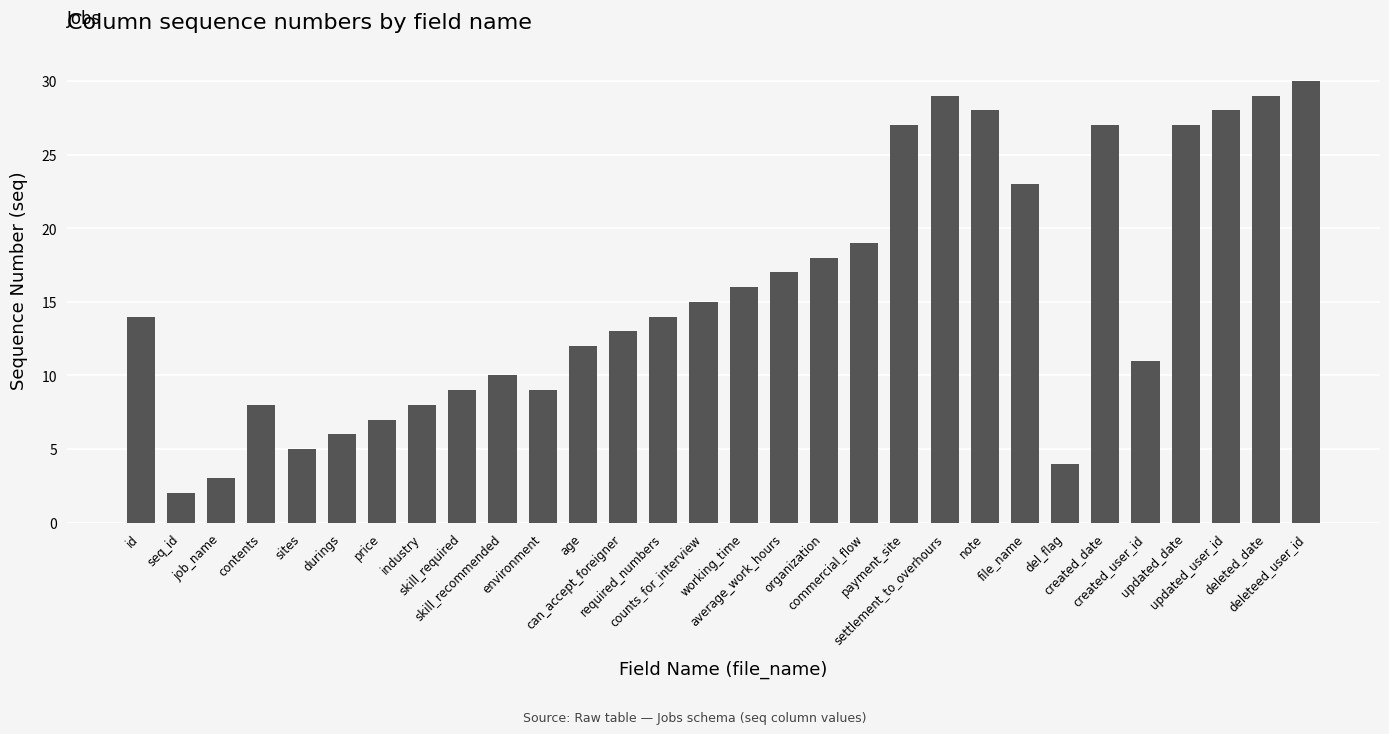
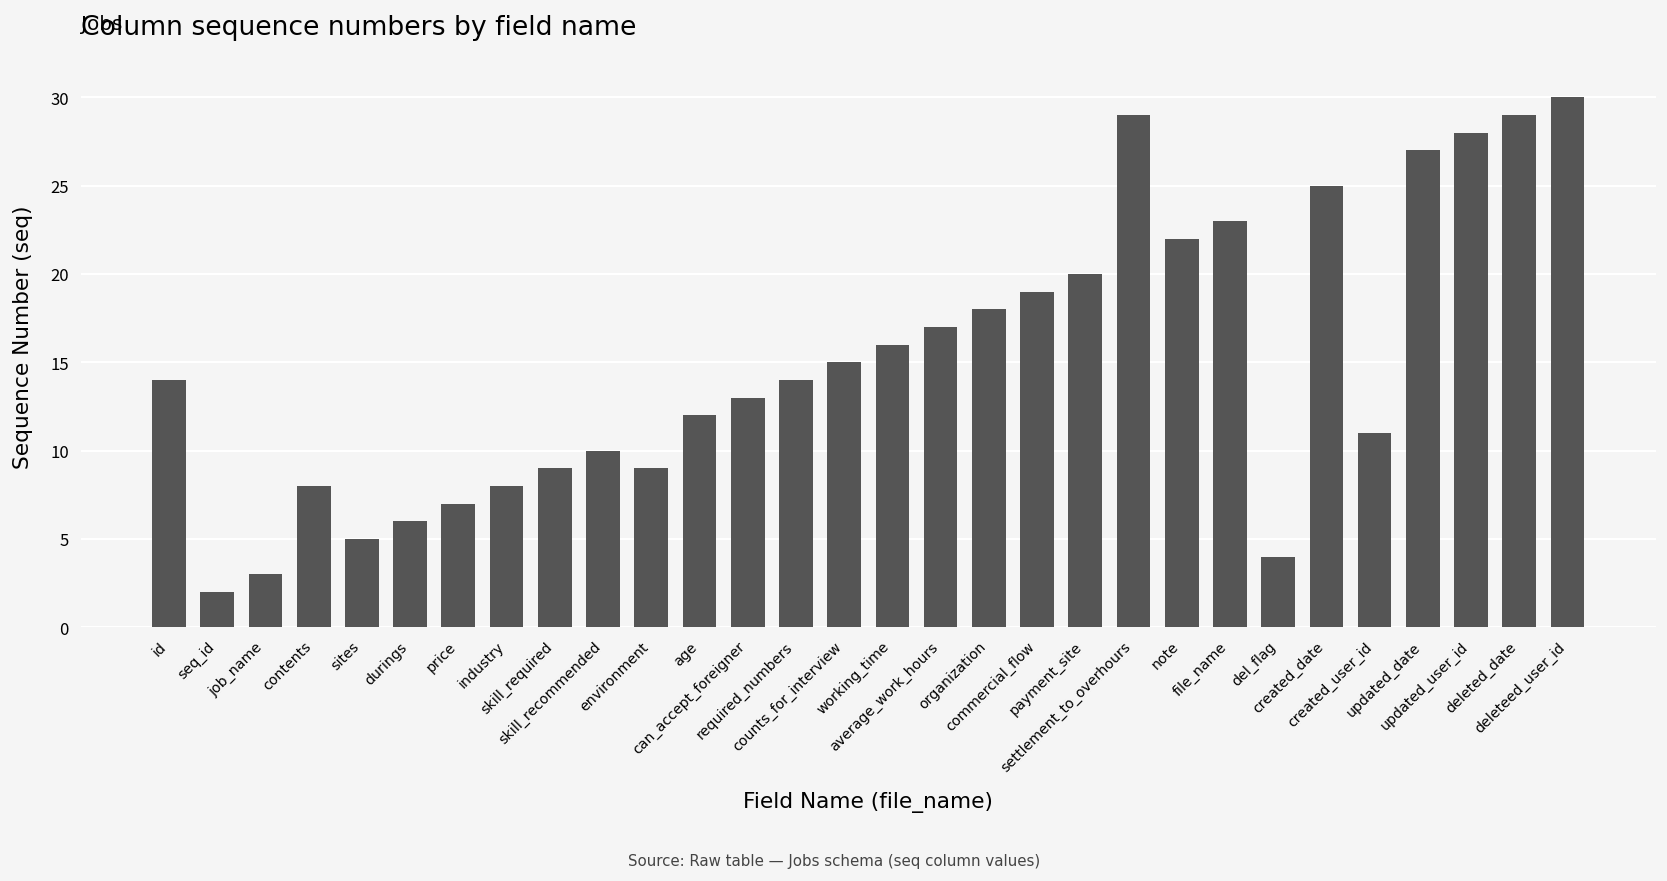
  {
    "id": 14,
    "seq_id": 2,
    "job_name": 3,
    "contents": 8,
    "sites": 5,
    "durings": 6,
    "price": 7,
    "industry": 8,
    "skill_required": 9,
    "skill_recommended": 10,
    "environment": 9,
    "age": 12,
    "can_accept_foreigner": 13,
    "required_numbers": 14,
    "counts_for_interview": 15,
    "working_time": 16,
    "average_work_hours": 17,
    "organization": 18,
    "commercial_flow": 19,
-   "payment_site": 27,
+   "payment_site": 20,
    "settlement_to_overhours": 29,
-   "note": 28,
+   "note": 22,
    "file_name": 23,
    "del_flag": 4,
-   "created_date": 27,
+   "created_date": 25,
    "created_user_id": 11,
    "updated_date": 27,
    "updated_user_id": 28,
    "deleted_date": 29,
    "deleteed_user_id": 30
  }
